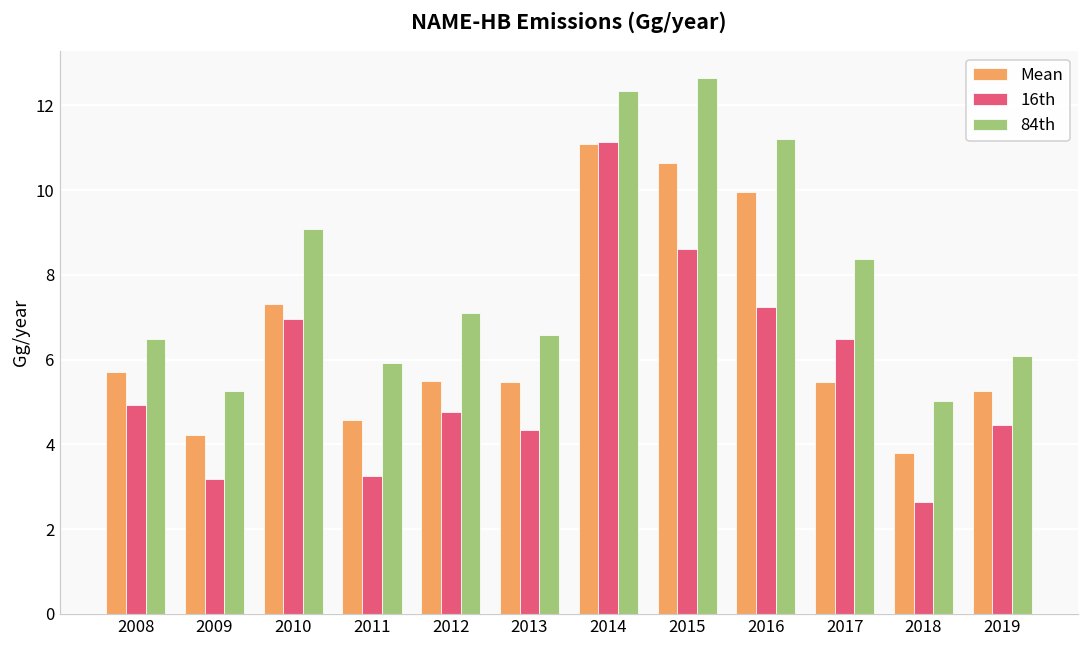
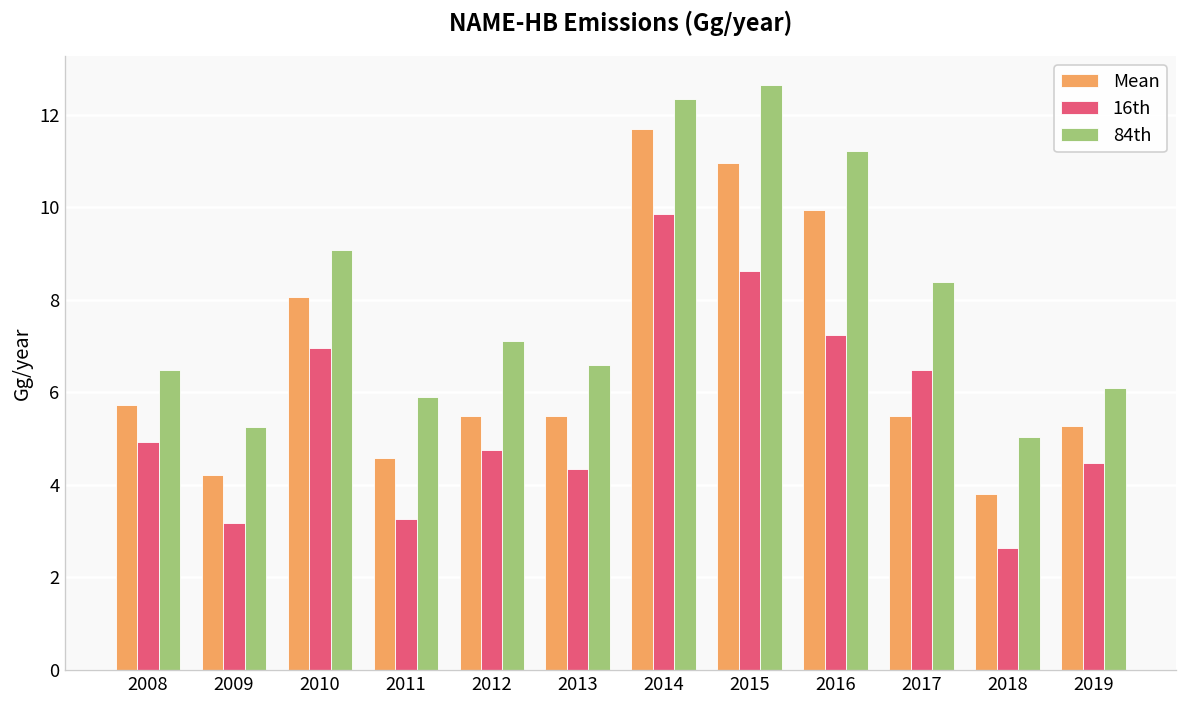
  {
    "Mean": {
      "2008": 5.7,
      "2009": 4.2,
-     "2010": 7.3,
+     "2010": 8.1,
      "2011": 4.6,
      "2012": 5.5,
      "2013": 5.5,
-     "2014": 11.1,
-     "2015": 10.6,
+     "2014": 11.7,
+     "2015": 11.0,
      "2016": 10.0,
      "2017": 5.5,
      "2018": 3.8,
      "2019": 5.3
    },
    "16th": {
      "2008": 4.9,
      "2009": 3.2,
      "2010": 7.0,
      "2011": 3.3,
      "2012": 4.8,
      "2013": 4.4,
-     "2014": 11.1,
+     "2014": 9.9,
      "2015": 8.6,
      "2016": 7.3,
      "2017": 6.5,
      "2018": 2.6,
      "2019": 4.5
    },
    "84th": {
      "2008": 6.5,
      "2009": 5.3,
      "2010": 9.1,
      "2011": 5.9,
      "2012": 7.1,
      "2013": 6.6,
      "2014": 12.3,
      "2015": 12.6,
      "2016": 11.2,
      "2017": 8.4,
      "2018": 5.0,
      "2019": 6.1
    }
  }
